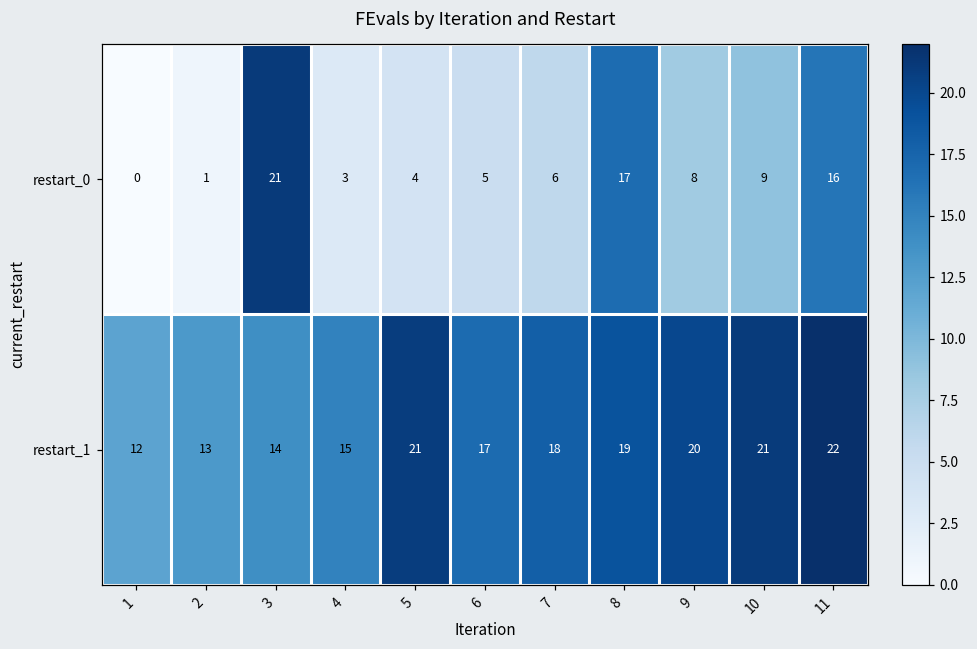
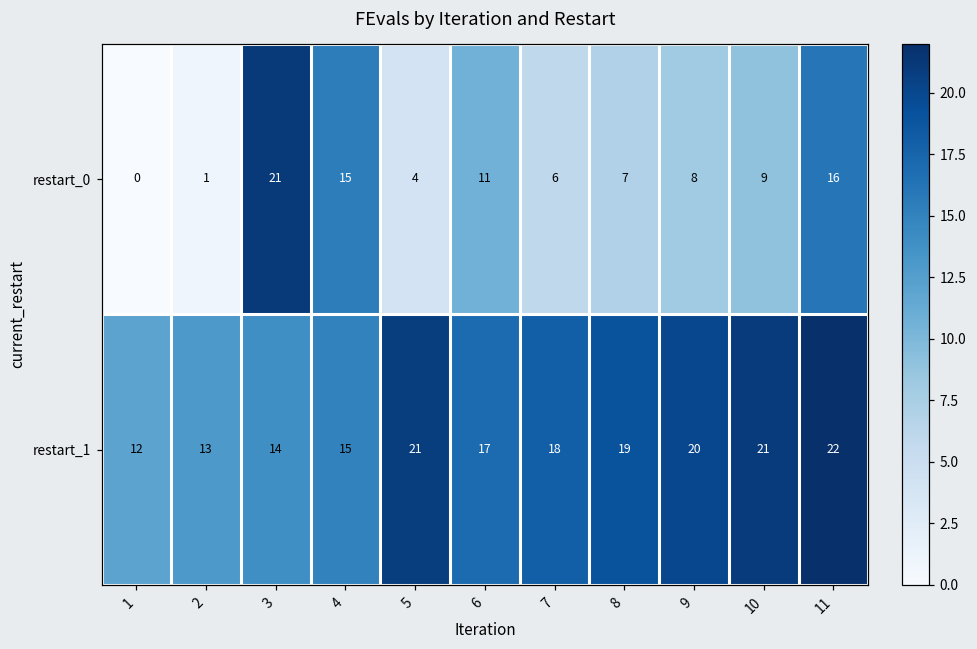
  {
    "restart_0": {
      "1": 0,
      "2": 1,
      "3": 21,
-     "4": 3,
+     "4": 15,
      "5": 4,
-     "6": 5,
+     "6": 11,
      "7": 6,
-     "8": 17,
+     "8": 7,
      "9": 8,
      "10": 9,
      "11": 16
    },
    "restart_1": {
      "1": 12,
      "2": 13,
      "3": 14,
      "4": 15,
      "5": 21,
      "6": 17,
      "7": 18,
      "8": 19,
      "9": 20,
      "10": 21,
      "11": 22
    }
  }
